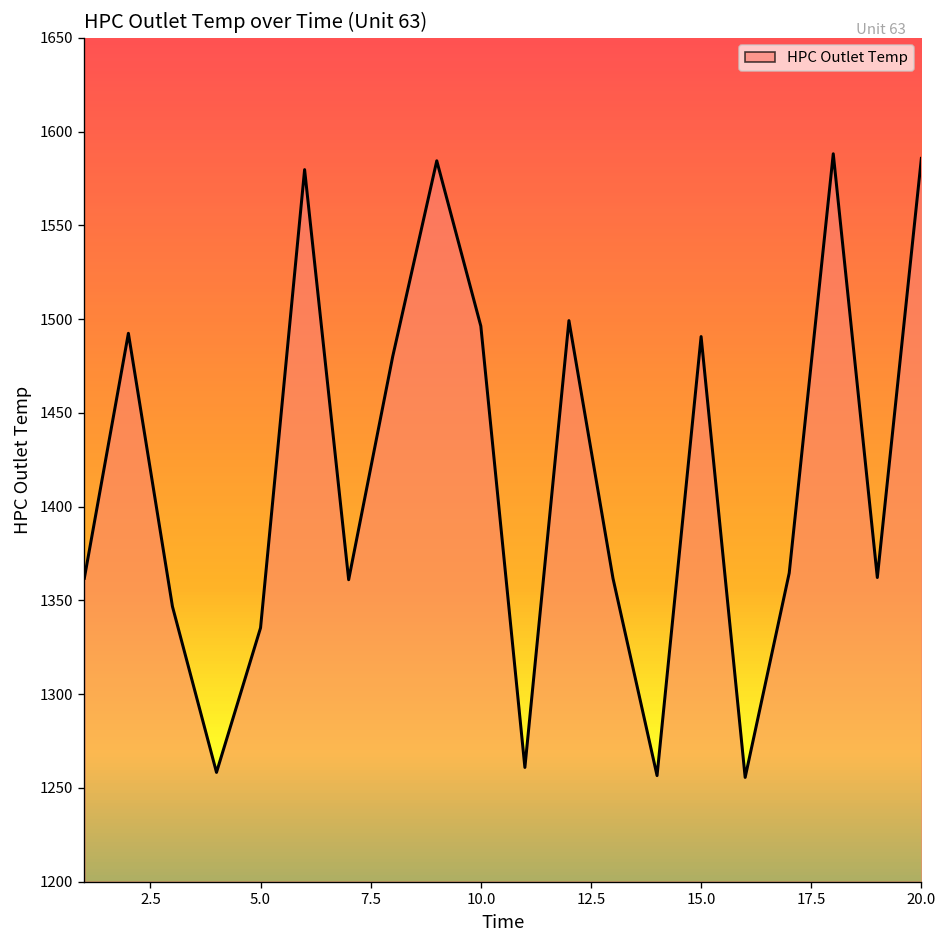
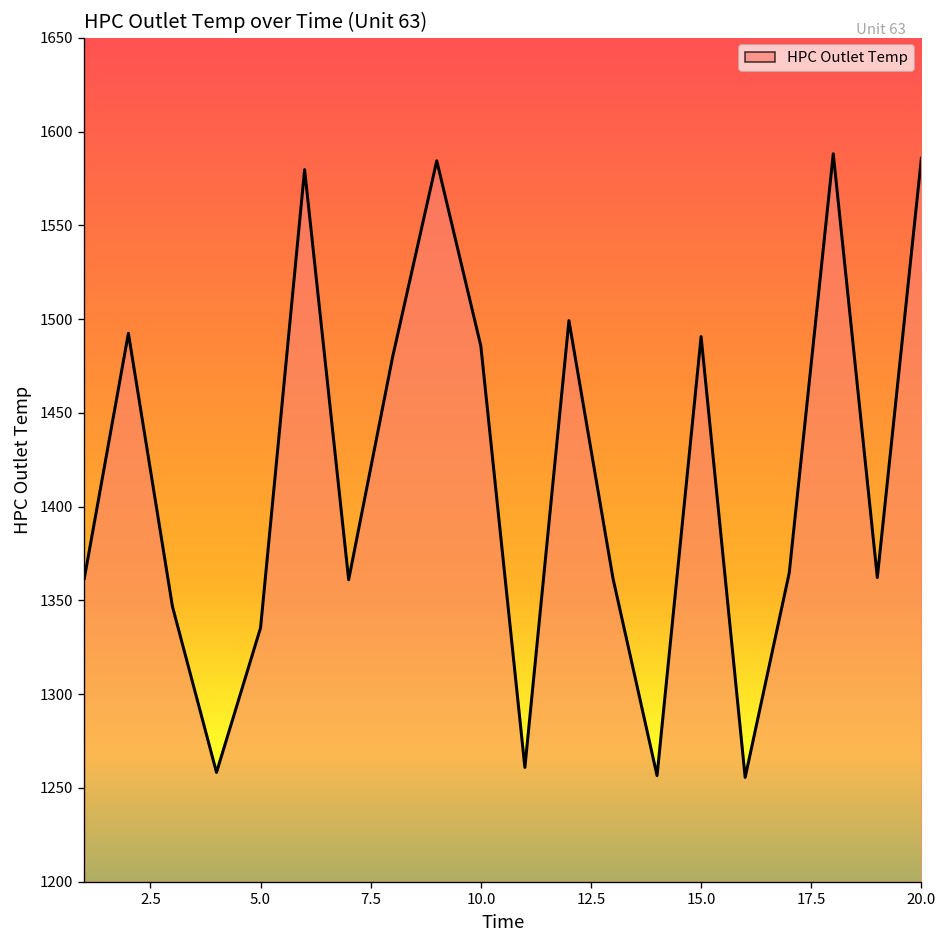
  {
    "5.0": 1335,
-   "10.0": 1496,
+   "10.0": 1486,
    "15.0": 1491,
    "20.0": 1586
  }
